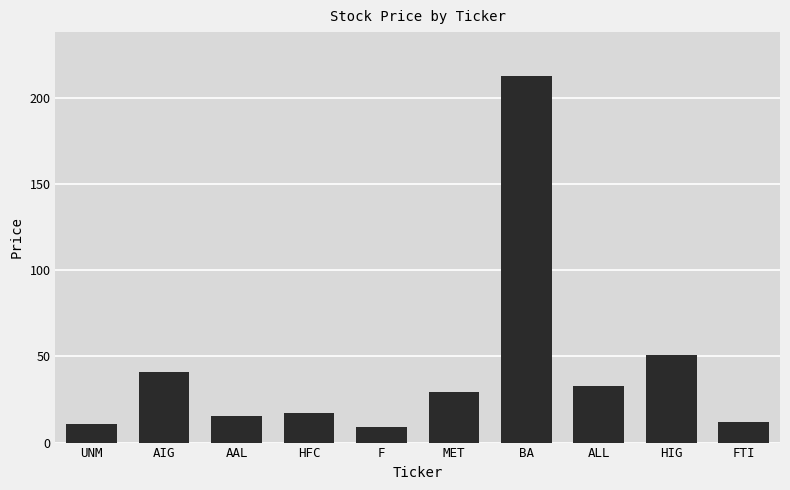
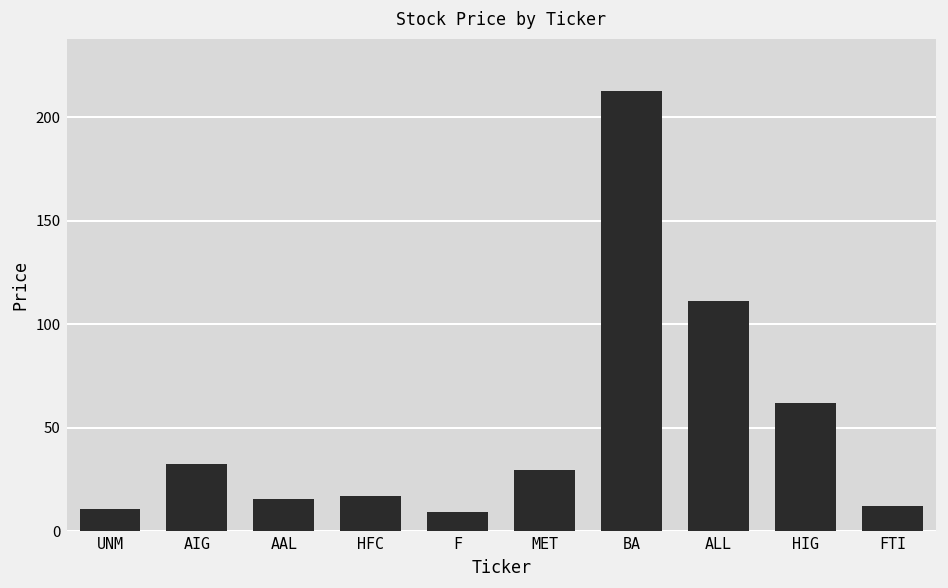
  {
    "UNM": 11,
-   "AIG": 41,
+   "AIG": 32,
    "AAL": 16,
    "HFC": 17,
    "F": 9,
    "MET": 29,
    "BA": 213,
-   "ALL": 33,
-   "HIG": 51,
+   "ALL": 111,
+   "HIG": 62,
    "FTI": 12
  }
